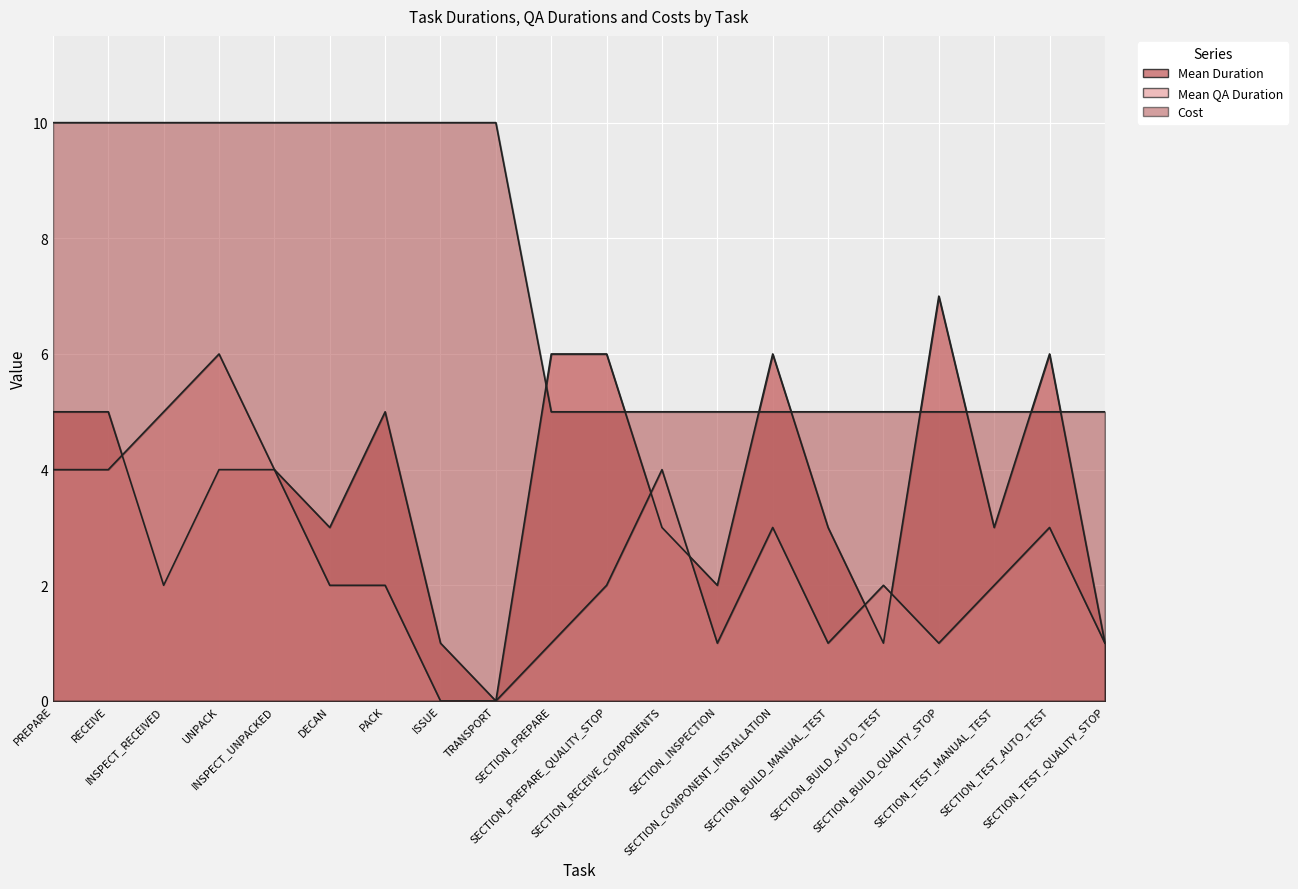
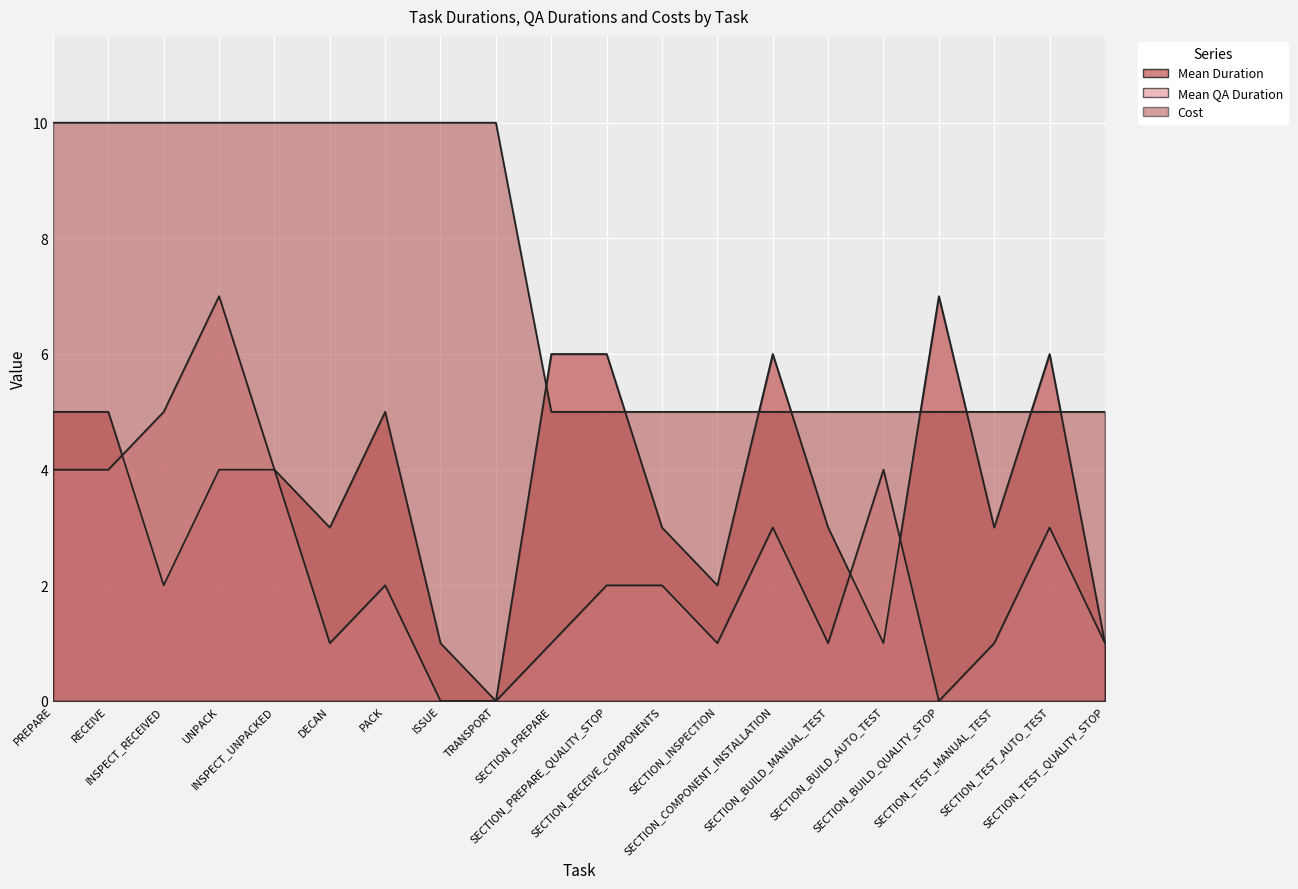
  {
    "Mean QA Duration": {
      "PREPARE": 4,
      "RECEIVE": 4,
      "INSPECT_RECEIVED": 5,
-     "UNPACK": 6,
-     "DECAN": 2,
+     "UNPACK": 7,
+     "DECAN": 1,
      "PACK": 2,
      "ISSUE": 0,
      "SECTION_PREPARE": 1,
      "SECTION_PREPARE_QUALITY_STOP": 2,
-     "SECTION_RECEIVE_COMPONENTS": 4,
+     "SECTION_RECEIVE_COMPONENTS": 2,
      "SECTION_INSPECTION": 1,
      "SECTION_COMPONENT_INSTALLATION": 3,
      "SECTION_BUILD_MANUAL_TEST": 1,
-     "SECTION_BUILD_AUTO_TEST": 2,
-     "SECTION_BUILD_QUALITY_STOP": 1,
-     "SECTION_TEST_MANUAL_TEST": 2,
+     "SECTION_BUILD_AUTO_TEST": 4,
+     "SECTION_BUILD_QUALITY_STOP": 0,
+     "SECTION_TEST_MANUAL_TEST": 1,
      "SECTION_TEST_AUTO_TEST": 3
    }
  }
